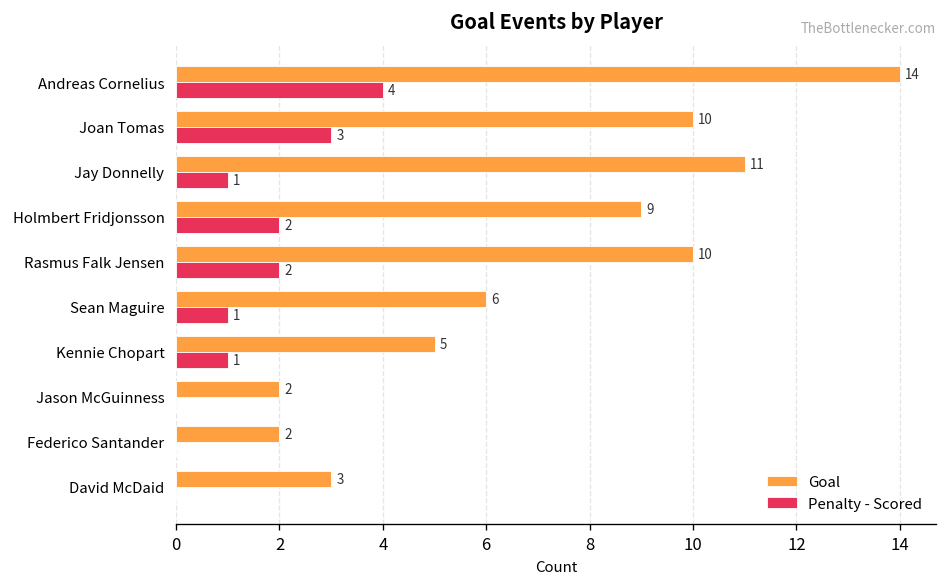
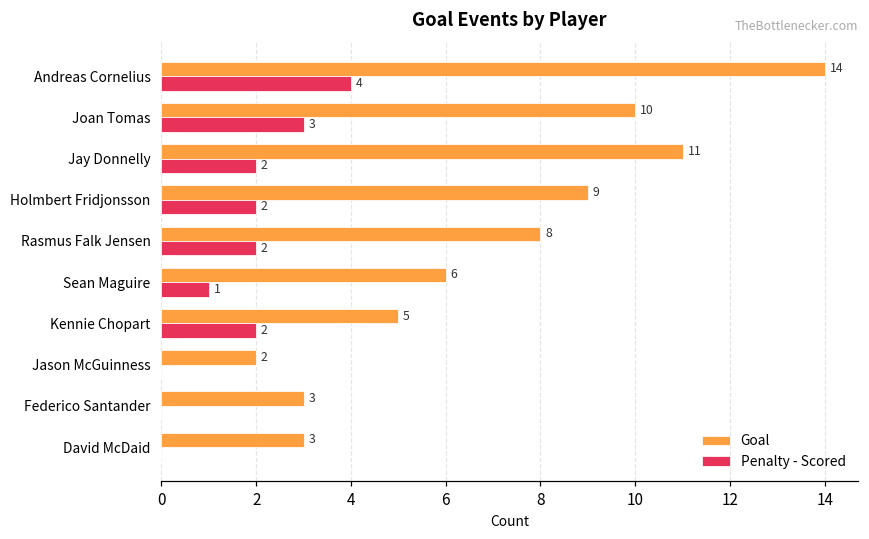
  {
    "Goal": {
      "Andreas Cornelius": 14,
      "Joan Tomas": 10,
      "Jay Donnelly": 11,
      "Holmbert Fridjonsson": 9,
-     "Rasmus Falk Jensen": 10,
+     "Rasmus Falk Jensen": 8,
      "Sean Maguire": 6,
      "Kennie Chopart": 5,
      "Jason McGuinness": 2,
-     "Federico Santander": 2,
+     "Federico Santander": 3,
      "David McDaid": 3
    },
    "Penalty - Scored": {
      "Andreas Cornelius": 4,
      "Joan Tomas": 3,
-     "Jay Donnelly": 1,
+     "Jay Donnelly": 2,
      "Holmbert Fridjonsson": 2,
      "Rasmus Falk Jensen": 2,
      "Sean Maguire": 1,
-     "Kennie Chopart": 1
+     "Kennie Chopart": 2
    }
  }
